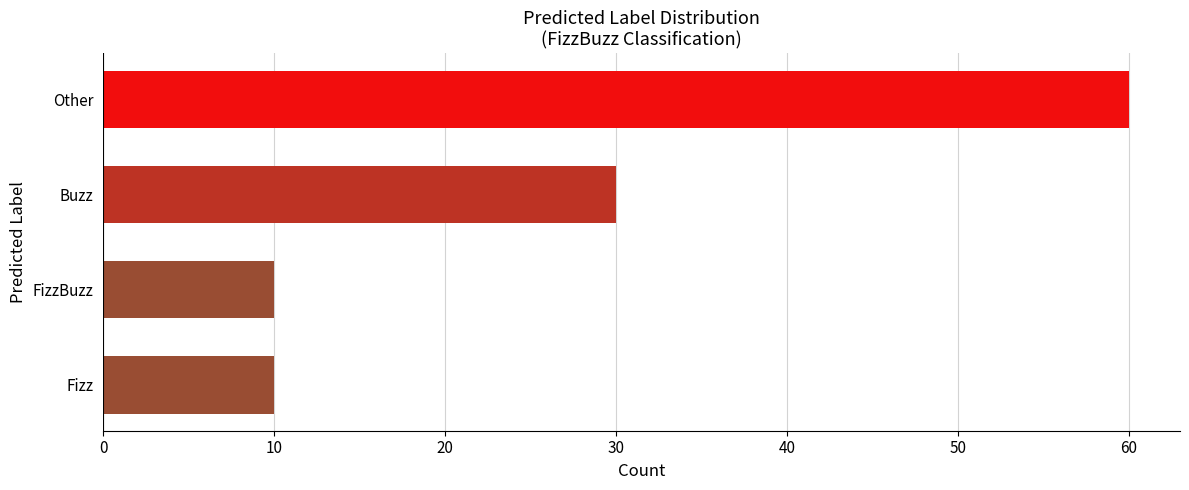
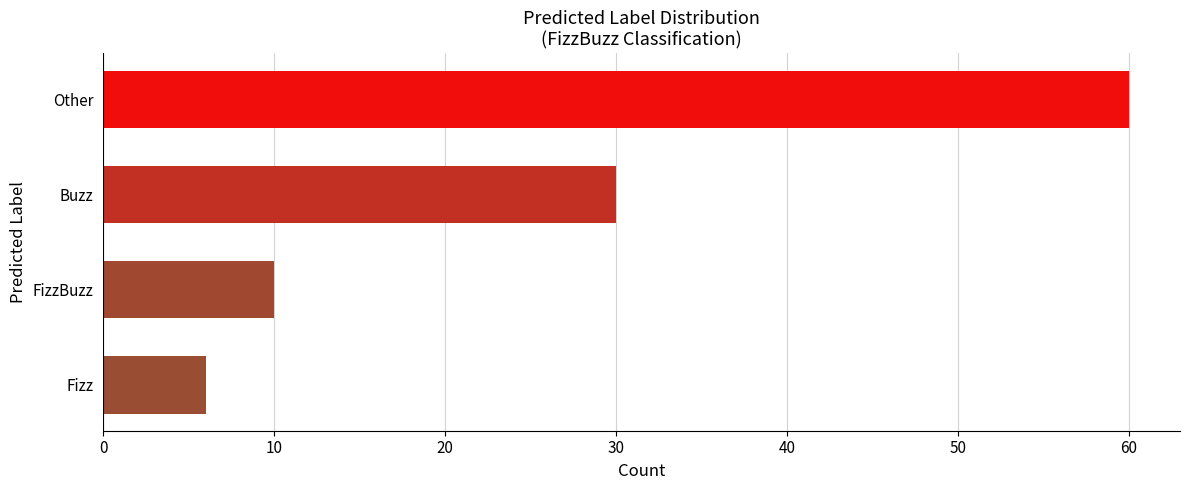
  {
    "Other": 60,
    "Buzz": 30,
    "FizzBuzz": 10,
-   "Fizz": 10
+   "Fizz": 6
  }
